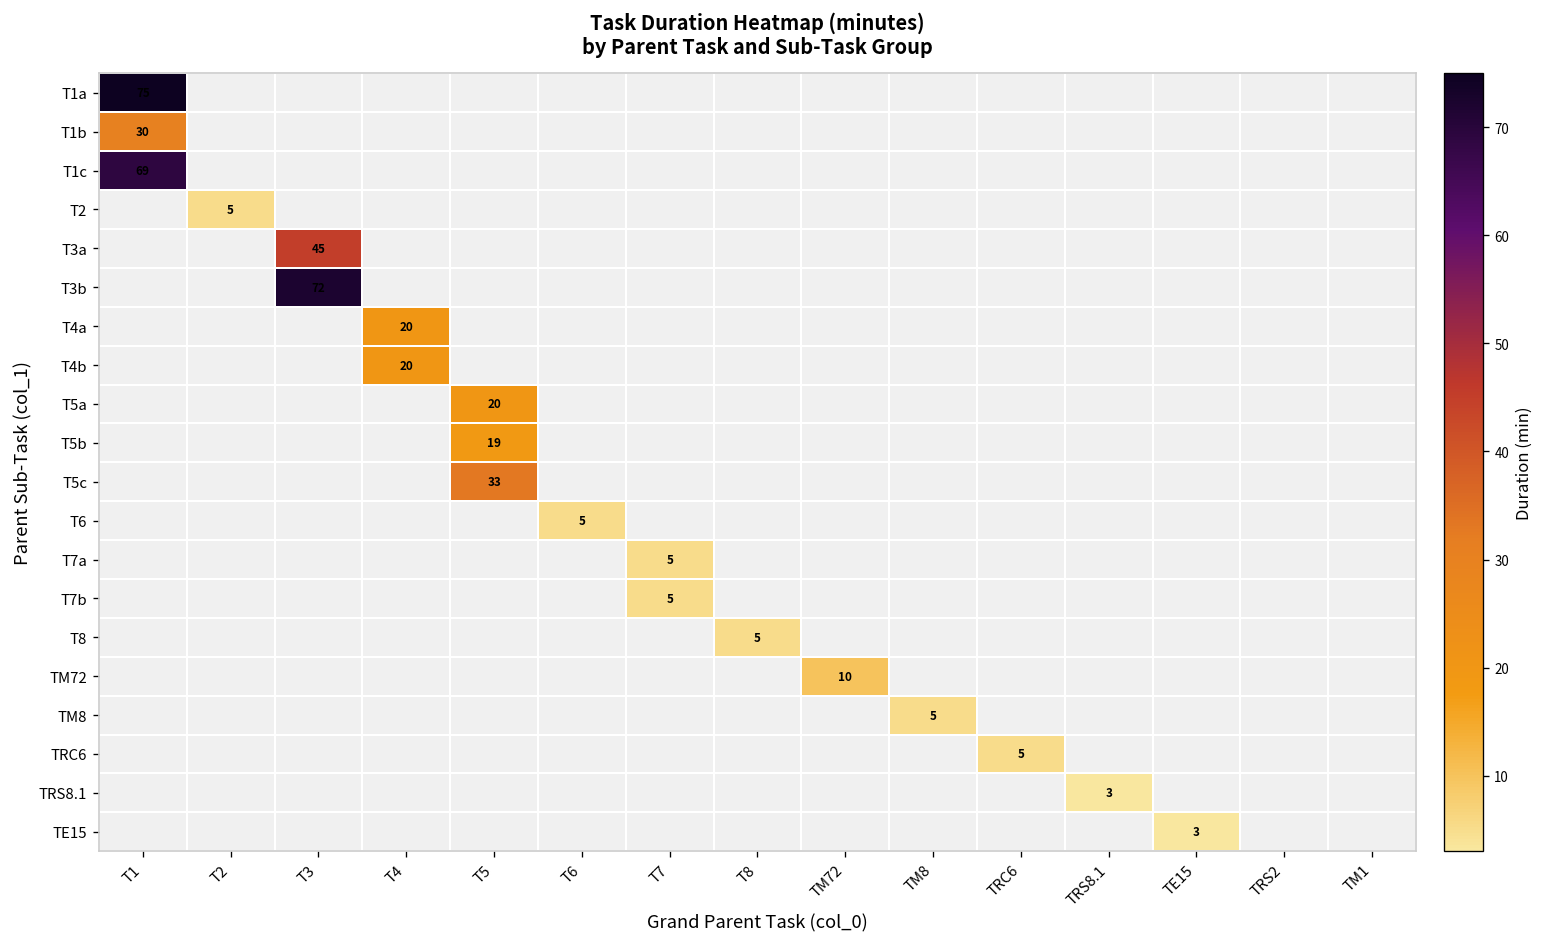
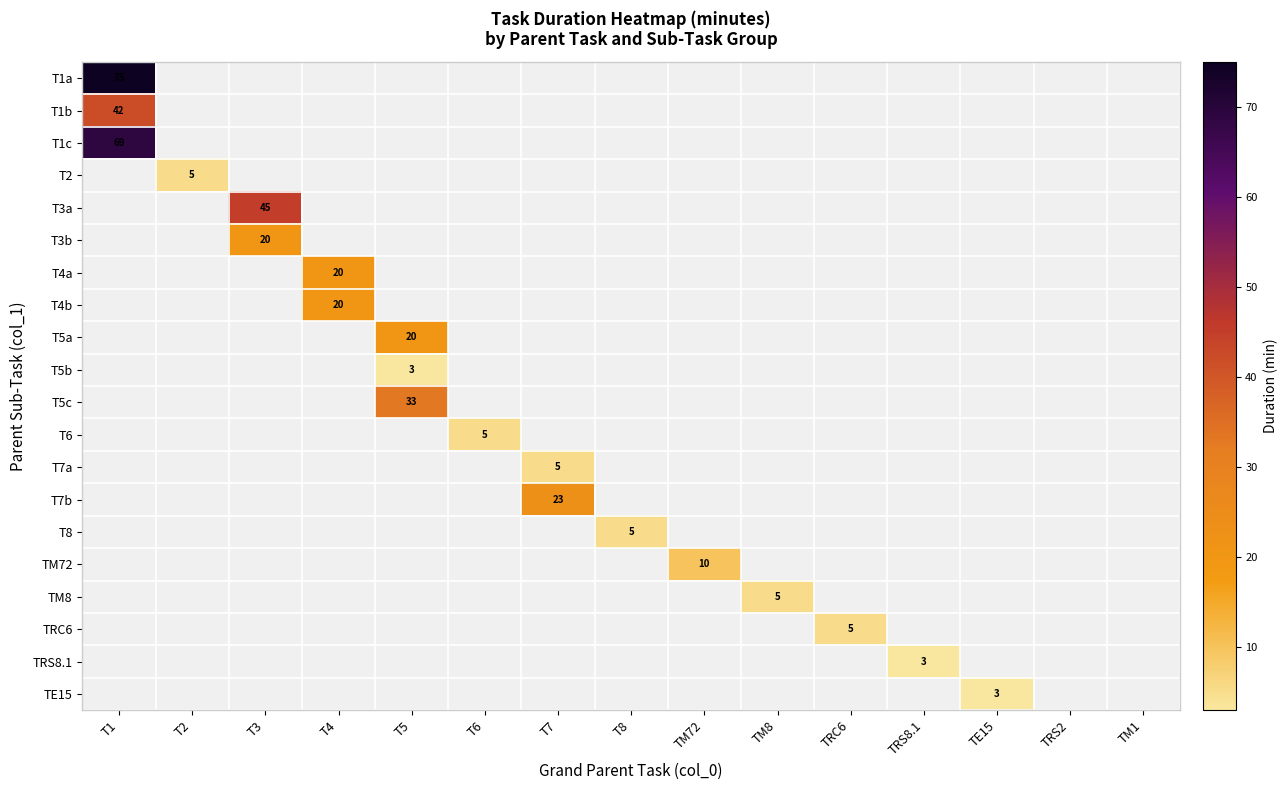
  {
    "T1b": {
-     "T1": 30
+     "T1": 42
    },
    "T1c": {
      "T1": 69
    },
    "T2": {
      "T2": 5
    },
    "T3a": {
      "T3": 45
    },
    "T3b": {
-     "T3": 72
+     "T3": 20
    },
    "T4a": {
      "T4": 20
    },
    "T4b": {
      "T4": 20
    },
    "T5a": {
      "T5": 20
    },
    "T5b": {
-     "T5": 19
+     "T5": 3
    },
    "T5c": {
      "T5": 33
    },
    "T6": {
      "T6": 5
    },
    "T7a": {
      "T7": 5
    },
    "T7b": {
-     "T7": 5
+     "T7": 23
    },
    "T8": {
      "T8": 5
    },
    "TM72": {
      "TM72": 10
    },
    "TM8": {
      "TM8": 5
    },
    "TRC6": {
      "TRC6": 5
    },
    "TRS8.1": {
      "TRS8.1": 3
    },
    "TE15": {
      "TE15": 3
    }
  }
